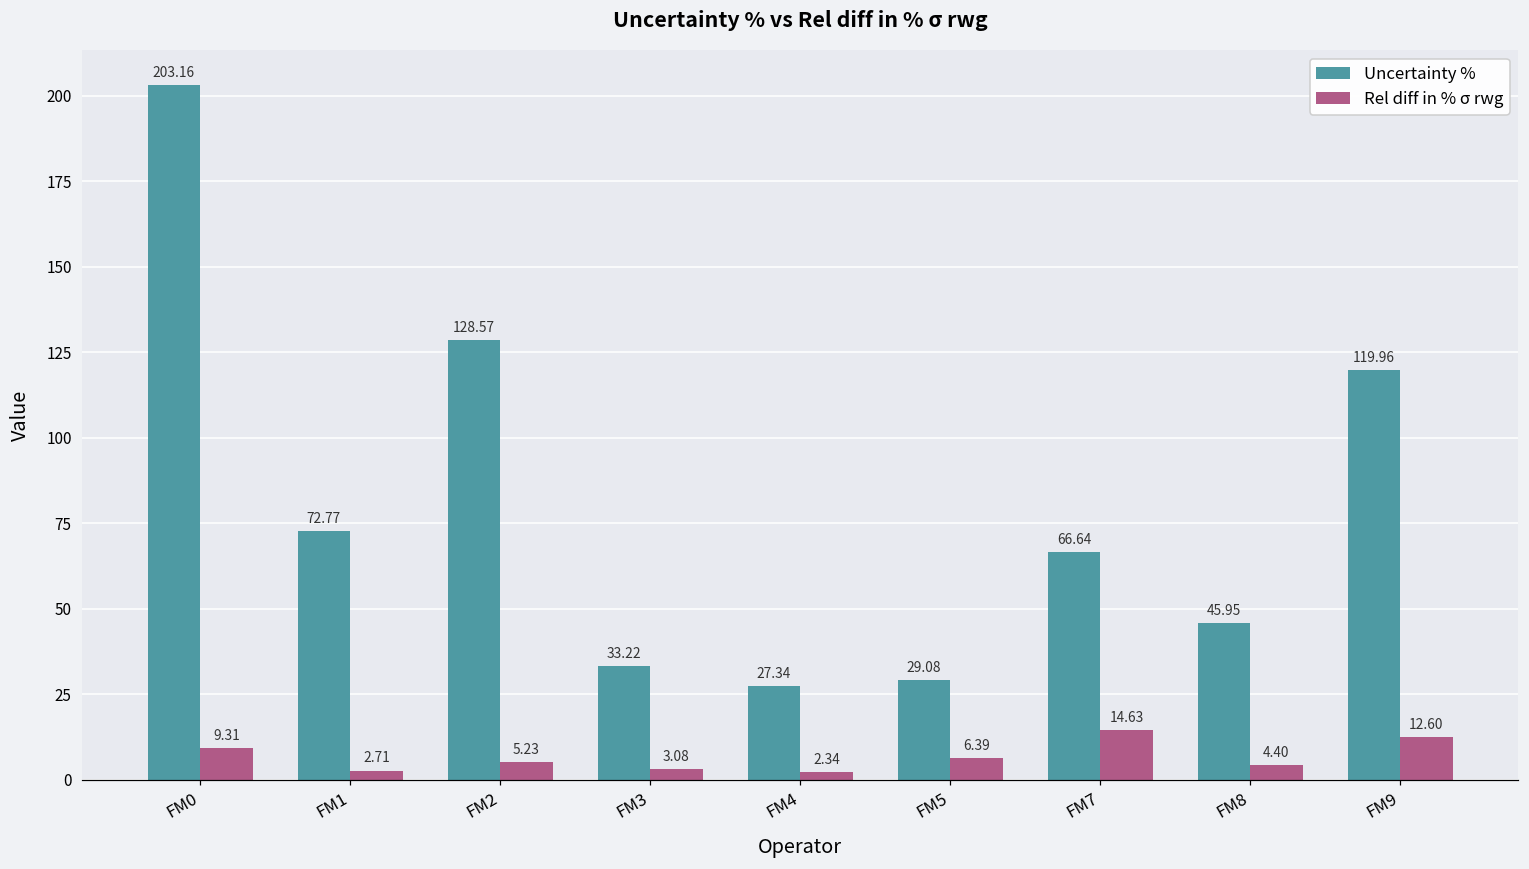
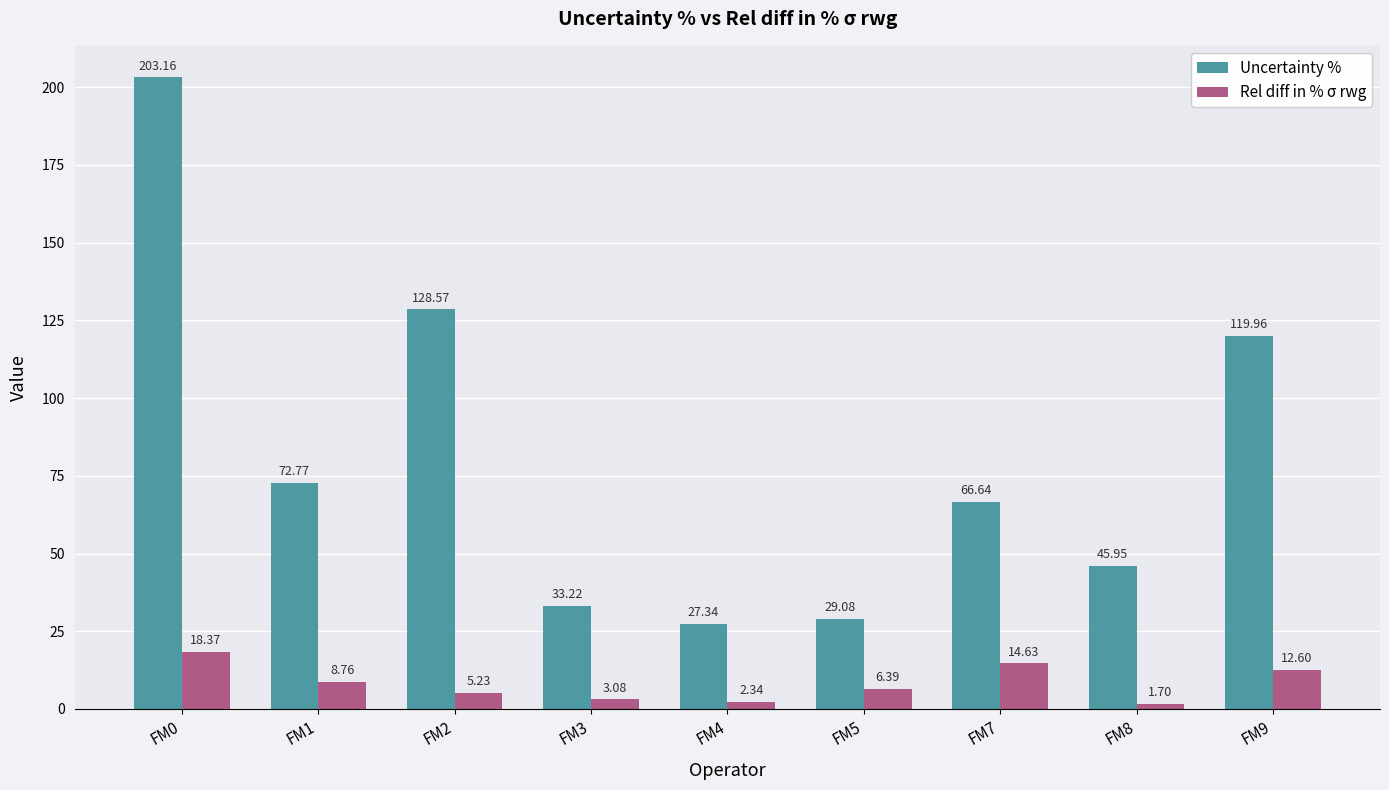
  {
    "Uncertainty %": {
      "FM0": 203.16,
      "FM1": 72.77,
      "FM2": 128.57,
      "FM3": 33.22,
      "FM4": 27.34,
      "FM5": 29.08,
      "FM7": 66.64,
      "FM8": 45.95,
      "FM9": 119.96
    },
    "Rel diff in % σ rwg": {
-     "FM0": 9.31,
-     "FM1": 2.71,
+     "FM0": 18.37,
+     "FM1": 8.76,
      "FM2": 5.23,
      "FM3": 3.08,
      "FM4": 2.34,
      "FM5": 6.39,
      "FM7": 14.63,
-     "FM8": 4.40,
+     "FM8": 1.70,
      "FM9": 12.60
    }
  }
